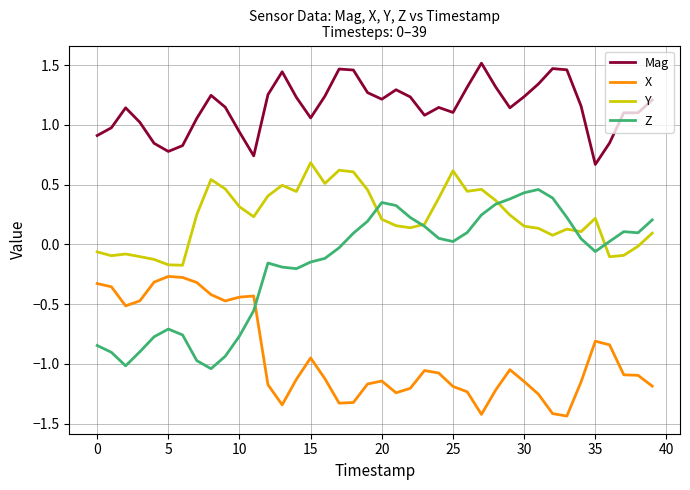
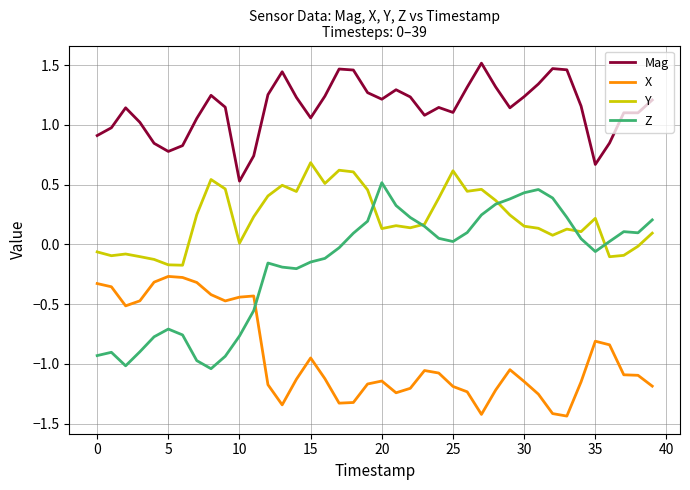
  {
    "Mag": {
      "0": 0.91,
      "5": 0.78,
-     "10": 0.94,
+     "10": 0.53,
      "15": 1.06,
      "20": 1.21,
      "25": 1.10,
      "30": 1.24,
      "35": 0.67
    },
    "X": {
      "0": -0.33,
      "5": -0.27,
      "10": -0.44,
      "15": -0.95,
      "20": -1.14,
      "25": -1.19,
      "30": -1.15,
      "35": -0.81
    },
    "Y": {
      "0": -0.06,
      "5": -0.17,
-     "10": 0.31,
+     "10": 0.01,
      "15": 0.68,
-     "20": 0.21,
+     "20": 0.13,
      "25": 0.62,
      "30": 0.15,
      "35": 0.22
    },
    "Z": {
-     "0": -0.85,
+     "0": -0.93,
      "5": -0.71,
      "10": -0.77,
      "15": -0.15,
-     "20": 0.35,
+     "20": 0.52,
      "25": 0.02,
      "30": 0.43,
      "35": -0.06
    }
  }
